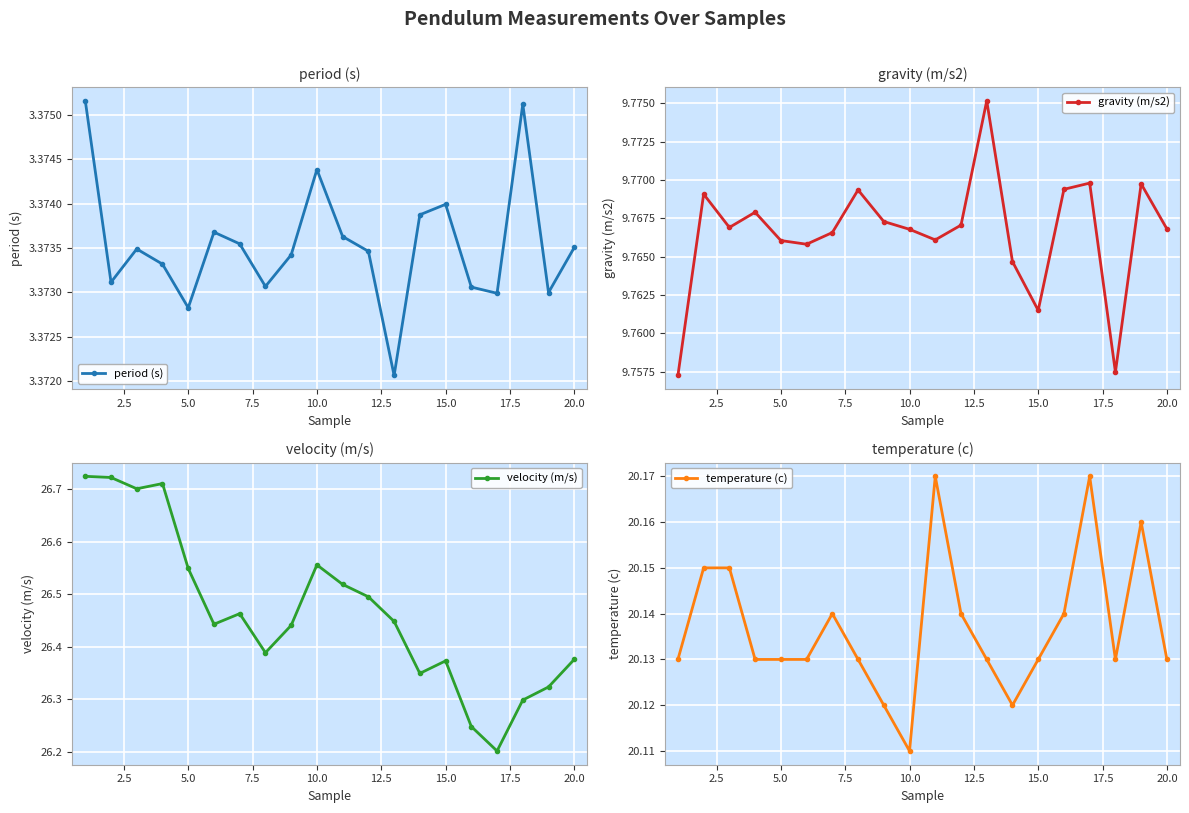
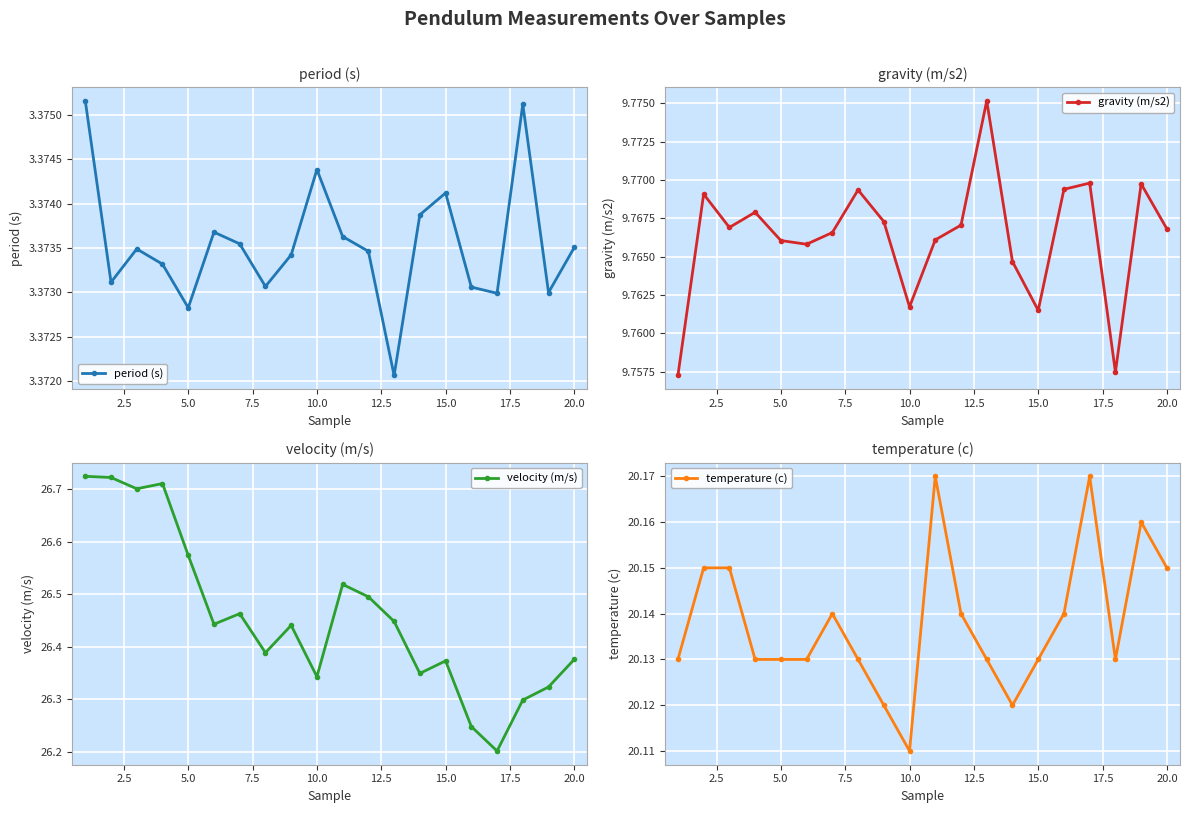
  {
    "period (s)": {
      "5.0": 3.3728,
      "10.0": 3.3744,
-     "15.0": 3.3740,
+     "15.0": 3.3741,
      "20.0": 3.3735
    },
    "gravity (m/s2)": {
      "5.0": 9.7660,
-     "10.0": 9.7668,
+     "10.0": 9.7617,
      "15.0": 9.7615,
      "20.0": 9.7668
    },
    "velocity (m/s)": {
-     "5.0": 26.55,
-     "10.0": 26.56,
+     "5.0": 26.57,
+     "10.0": 26.34,
      "15.0": 26.37,
      "20.0": 26.38
    },
    "temperature (c)": {
      "5.0": 20.13,
      "10.0": 20.11,
      "15.0": 20.13,
-     "20.0": 20.13
+     "20.0": 20.15
    }
  }
